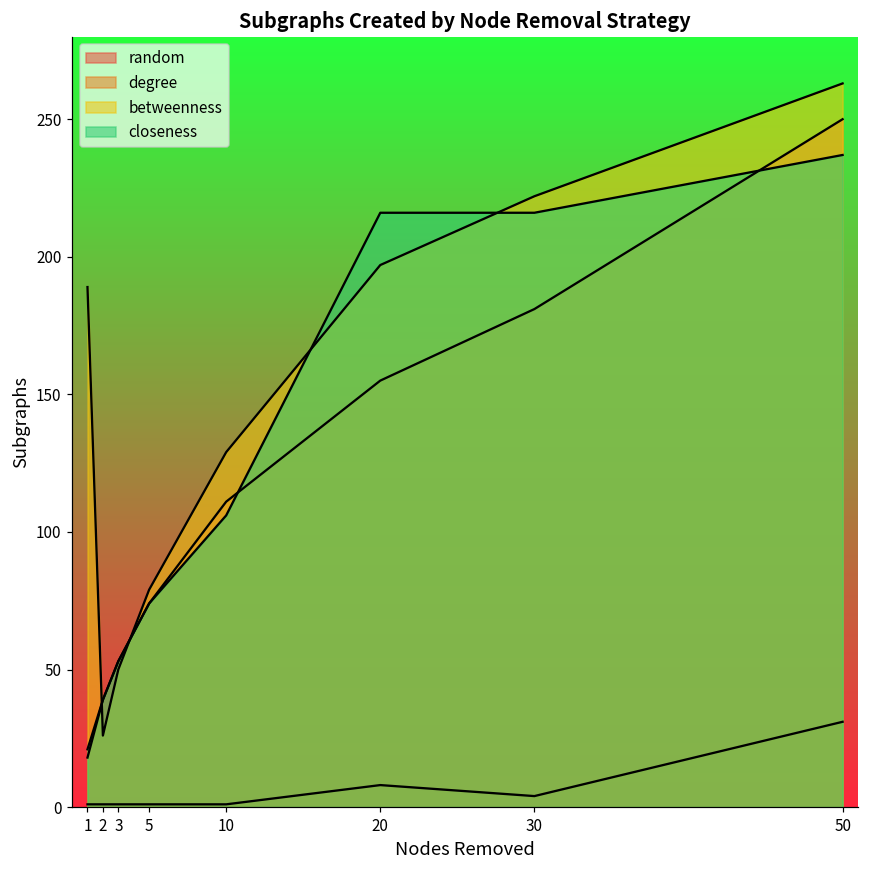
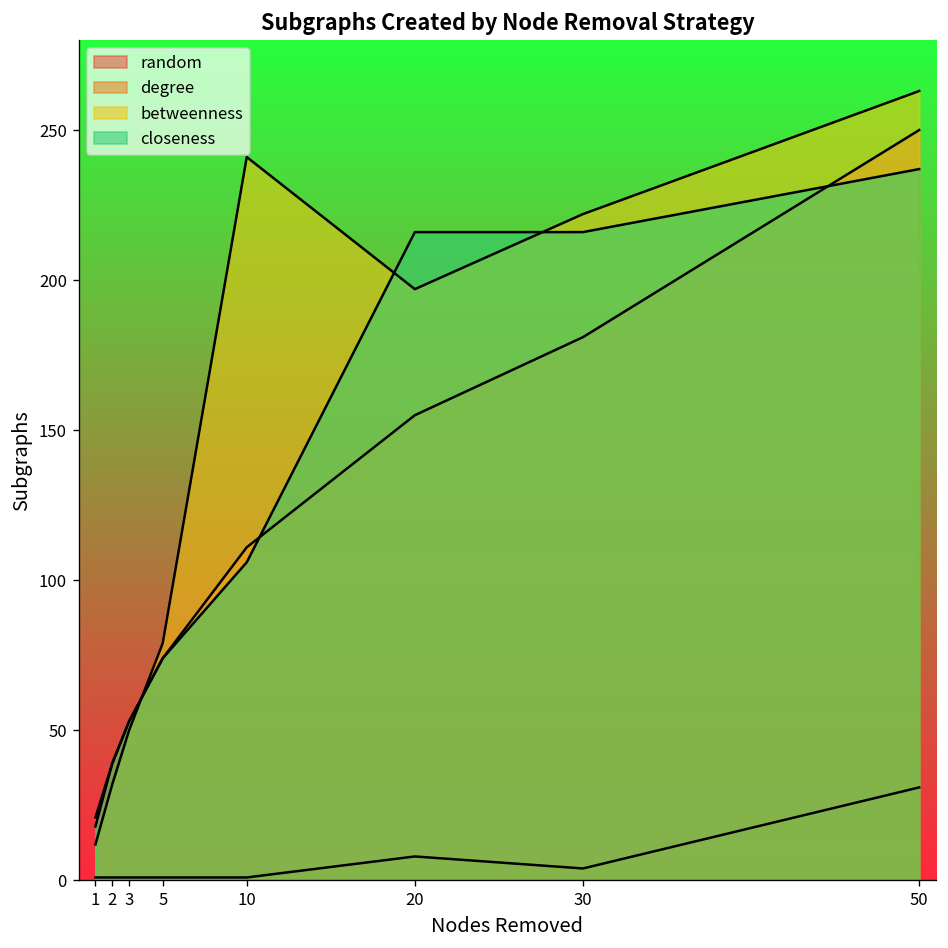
  {
    "betweenness": {
-     "1": 189,
-     "2": 26,
+     "1": 12,
+     "2": 32,
      "3": 50,
      "5": 79,
-     "10": 129,
+     "10": 241,
      "20": 197,
      "30": 222,
      "50": 263
    },
    "closeness": {
      "1": 21,
      "10": 106,
      "20": 216,
      "30": 216,
      "50": 237
    }
  }
